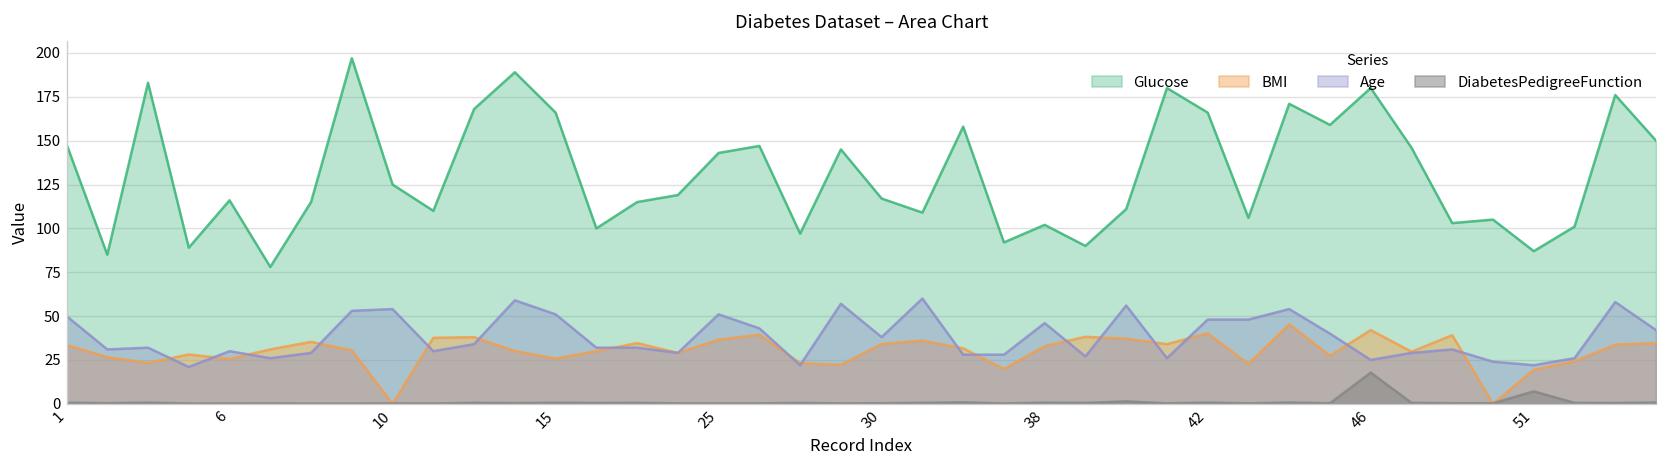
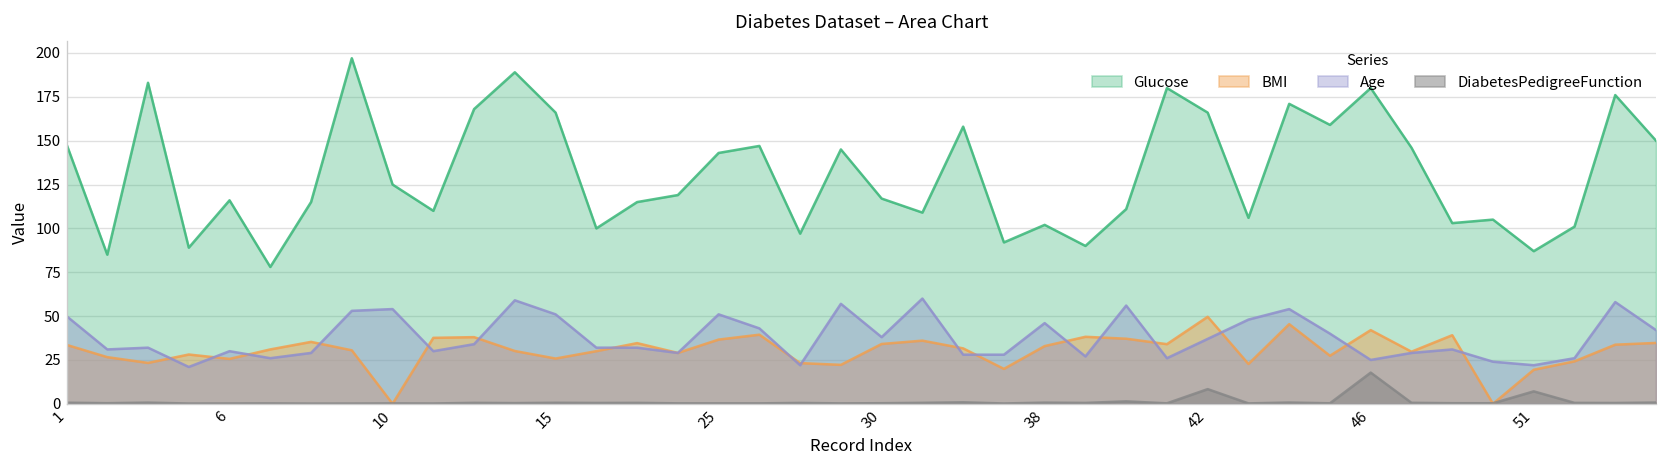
  {
    "Glucose": {
      "42": 166,
      "46": 180,
      "51": 87
    },
    "BMI": {
-     "42": 40,
+     "42": 50,
      "46": 42,
      "51": 19
    },
    "Age": {
-     "42": 48,
+     "42": 37,
      "46": 25,
      "51": 22
    },
    "DiabetesPedigreeFunction": {
-     "42": 1,
+     "42": 8,
      "46": 18,
      "51": 7
    }
  }
